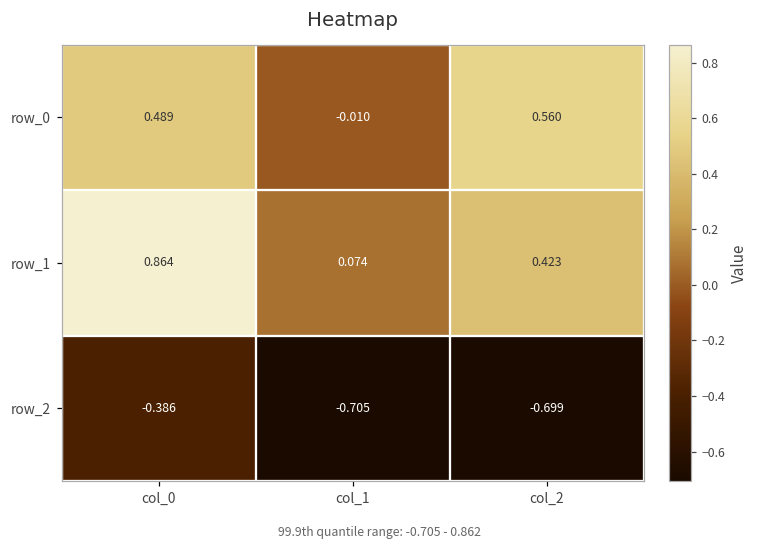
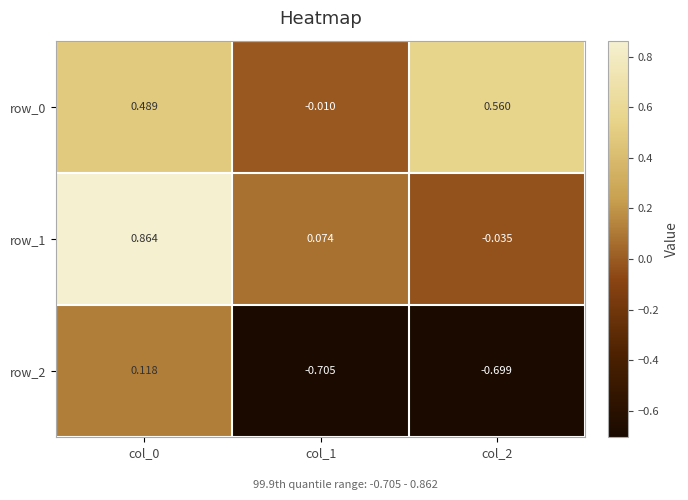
  {
    "row_0": {
      "col_0": 0.489,
      "col_1": -0.010,
      "col_2": 0.560
    },
    "row_1": {
      "col_0": 0.864,
      "col_1": 0.074,
-     "col_2": 0.423
+     "col_2": -0.035
    },
    "row_2": {
-     "col_0": -0.386,
+     "col_0": 0.118,
      "col_1": -0.705,
      "col_2": -0.699
    }
  }
